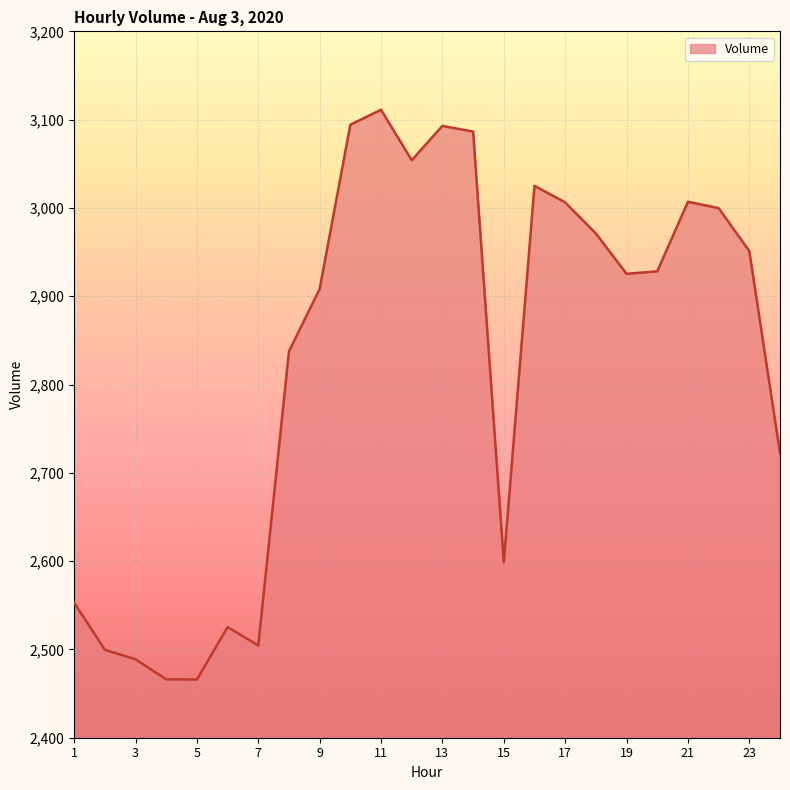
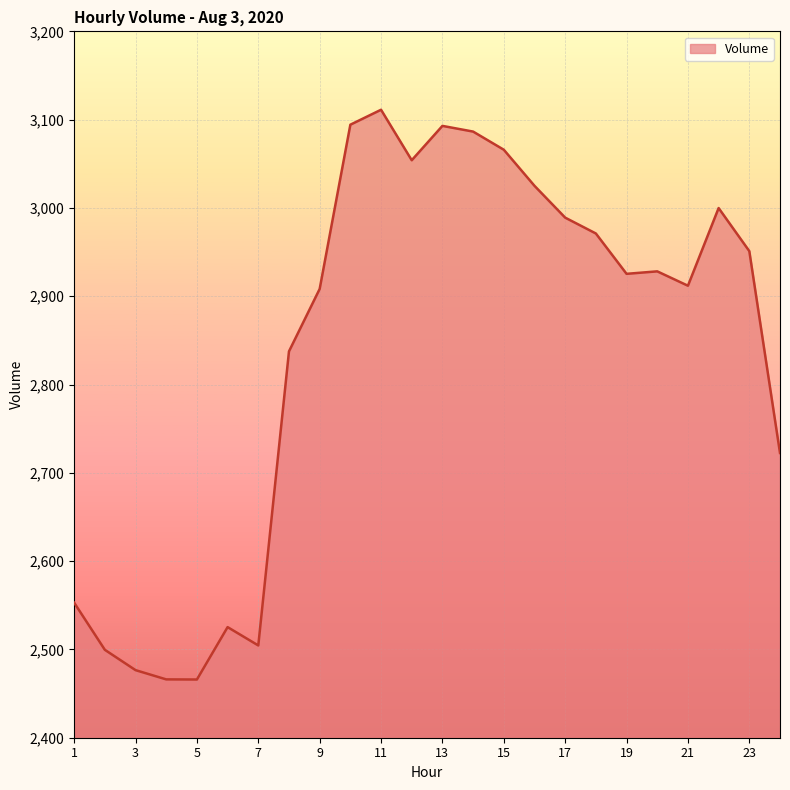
  {
    "1": "2,550",
-   "3": "2,490",
+   "3": "2,480",
    "5": "2,470",
    "7": "2,500",
    "9": "2,910",
    "11": "3,110",
    "13": "3,090",
-   "15": "2,600",
-   "17": "3,010",
+   "15": "3,070",
+   "17": "2,990",
    "19": "2,930",
-   "21": "3,010",
+   "21": "2,910",
    "23": "2,950"
  }
